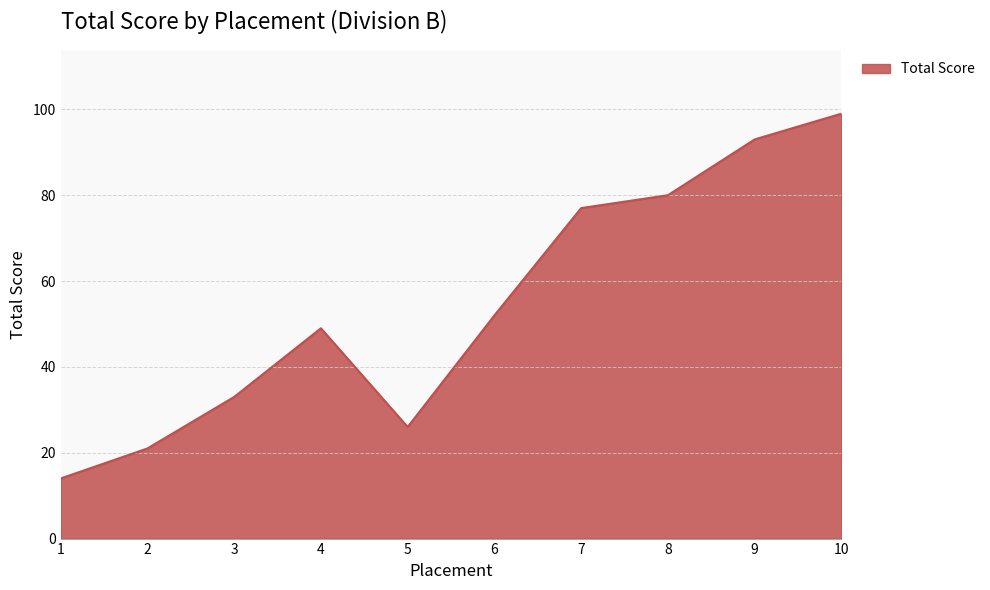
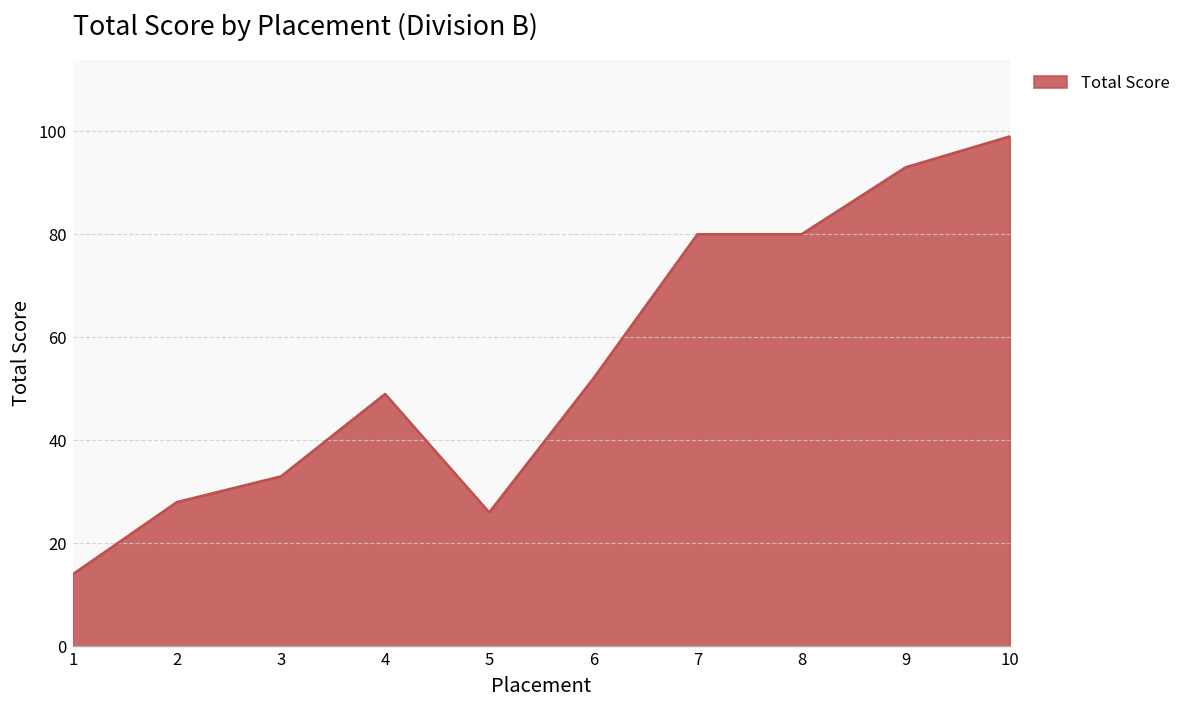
  {
    "1": 14,
-   "2": 21,
+   "2": 28,
    "3": 33,
    "4": 49,
    "5": 26,
    "6": 52,
-   "7": 77,
+   "7": 80,
    "8": 80,
    "9": 93,
    "10": 99
  }
